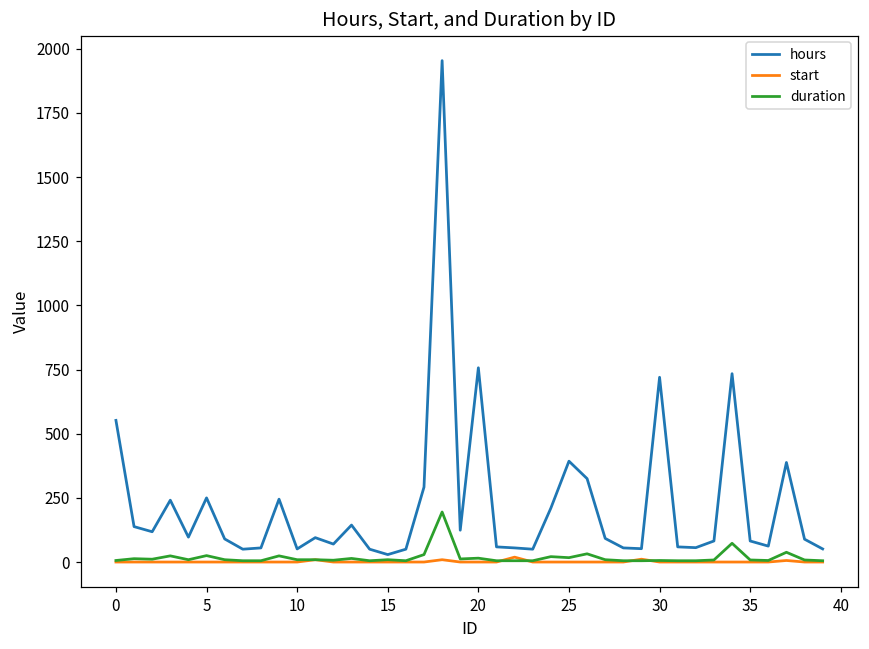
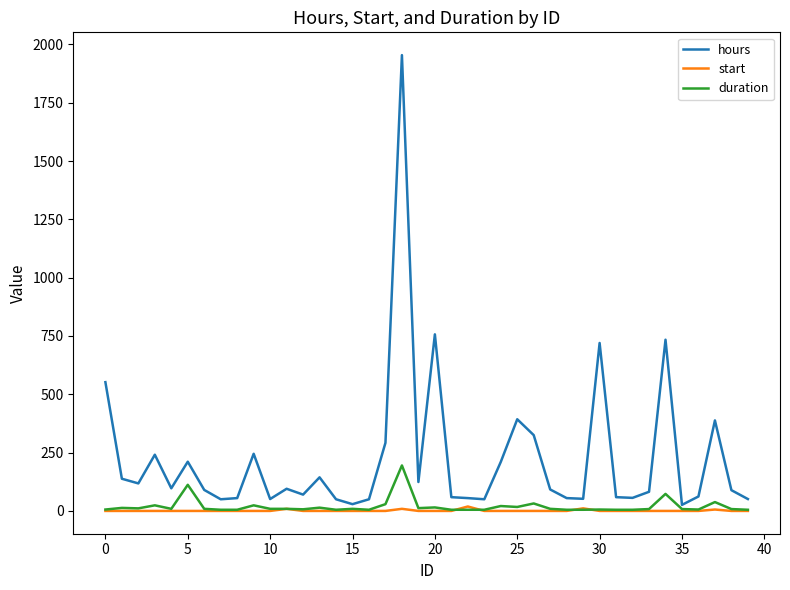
  {
    "hours": {
      "0": 550,
-     "5": 250,
+     "5": 210,
      "10": 50,
      "15": 30,
      "20": 760,
      "25": 390,
      "30": 720,
-     "35": 80
+     "35": 30
    },
    "start": {
      "5": 0,
      "20": 0,
      "25": 0
    },
    "duration": {
-     "5": 30,
+     "5": 110,
      "20": 20,
      "25": 20
    }
  }
